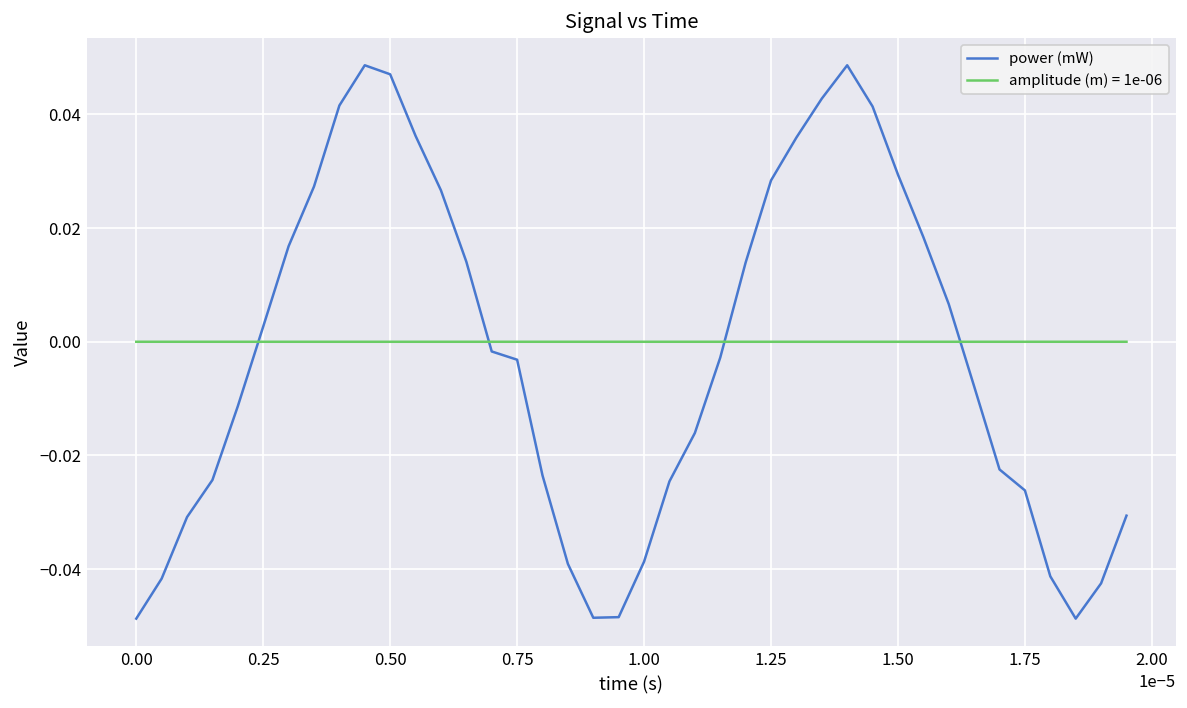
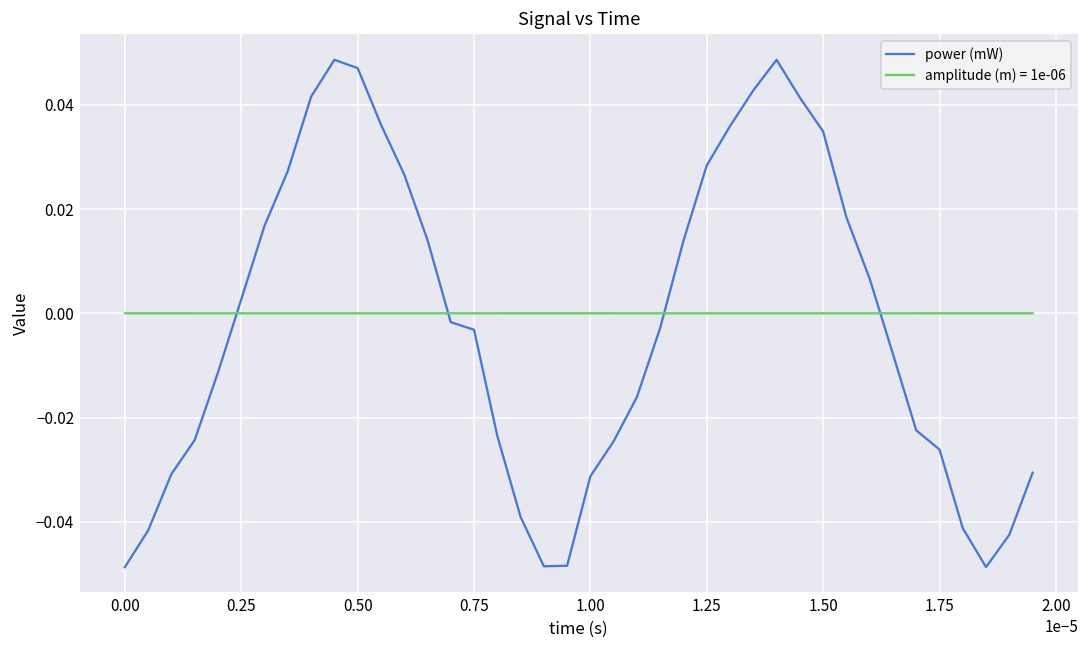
  {
    "power (mW)": {
      "0.00": -0.049,
      "0.25": 0.003,
      "0.50": 0.047,
      "0.75": -0.003,
-     "1.00": -0.039,
+     "1.00": -0.031,
      "1.25": 0.028,
-     "1.50": 0.029,
+     "1.50": 0.035,
      "1.75": -0.026
    },
    "amplitude (m) = 1e-06": {
      "0.00": 0.000,
      "0.25": 0.000,
      "0.50": 0.000,
      "0.75": 0.000,
      "1.00": 0.000,
      "1.25": 0.000,
      "1.50": 0.000,
      "1.75": 0.000
    }
  }
